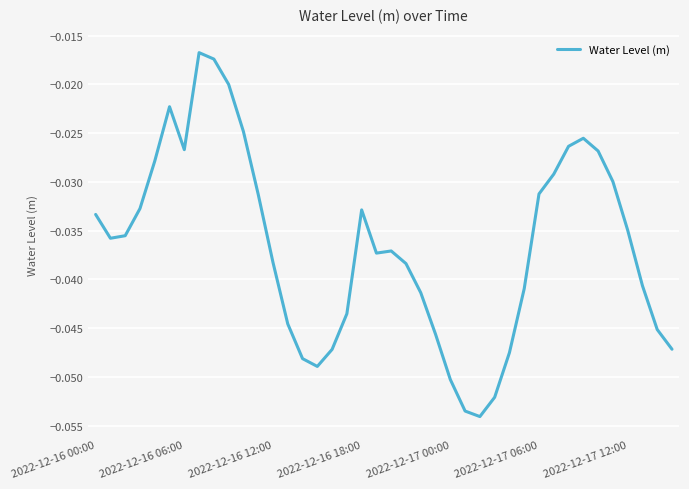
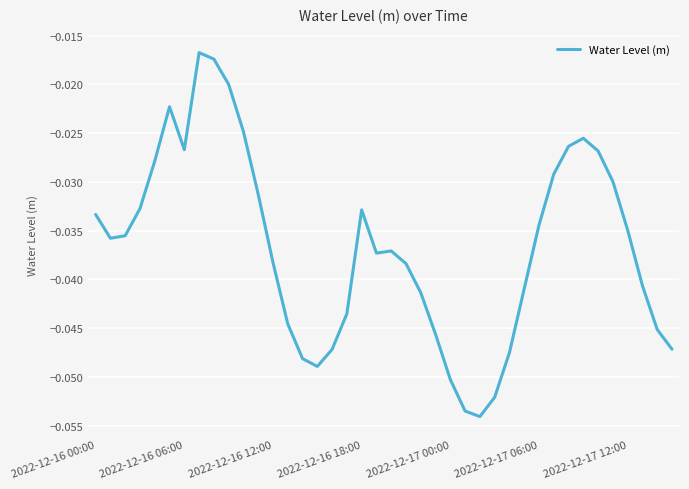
  {
    "2022-12-16 00:00": -0.033,
    "2022-12-16 06:00": -0.027,
    "2022-12-16 12:00": -0.038,
    "2022-12-16 18:00": -0.033,
    "2022-12-17 00:00": -0.050,
-   "2022-12-17 06:00": -0.031,
+   "2022-12-17 06:00": -0.034,
    "2022-12-17 12:00": -0.035
  }
